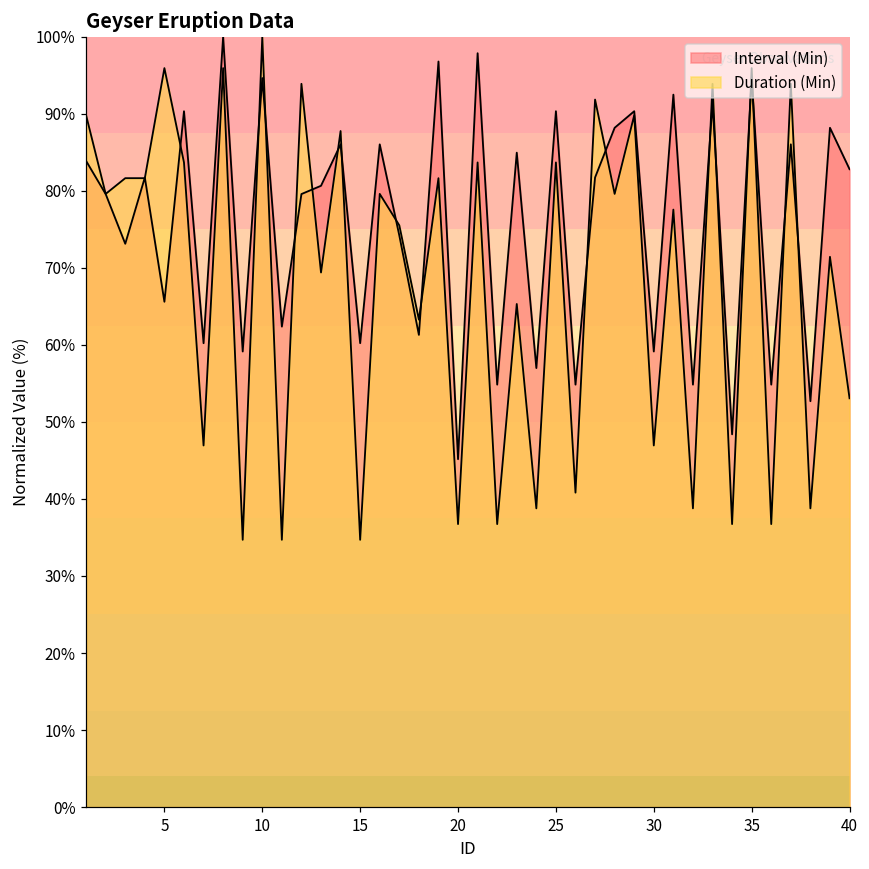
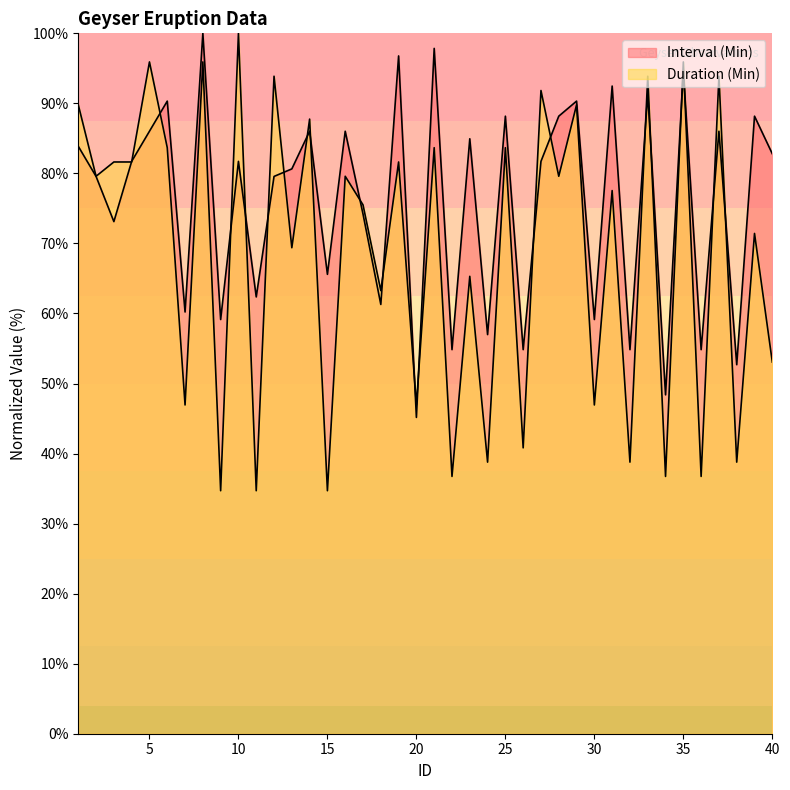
  {
    "Interval (Min)": {
-     "5": "66%",
-     "10": "95%",
-     "15": "60%",
+     "5": "86%",
+     "10": "82%",
+     "15": "66%",
      "20": "45%",
-     "25": "90%",
+     "25": "88%",
      "30": "59%",
      "40": "83%"
    },
    "Duration (Min)": {
      "5": "96%",
      "10": "100%",
      "15": "35%",
-     "20": "37%",
+     "20": "47%",
      "25": "84%",
      "30": "47%",
      "40": "53%"
    }
  }
